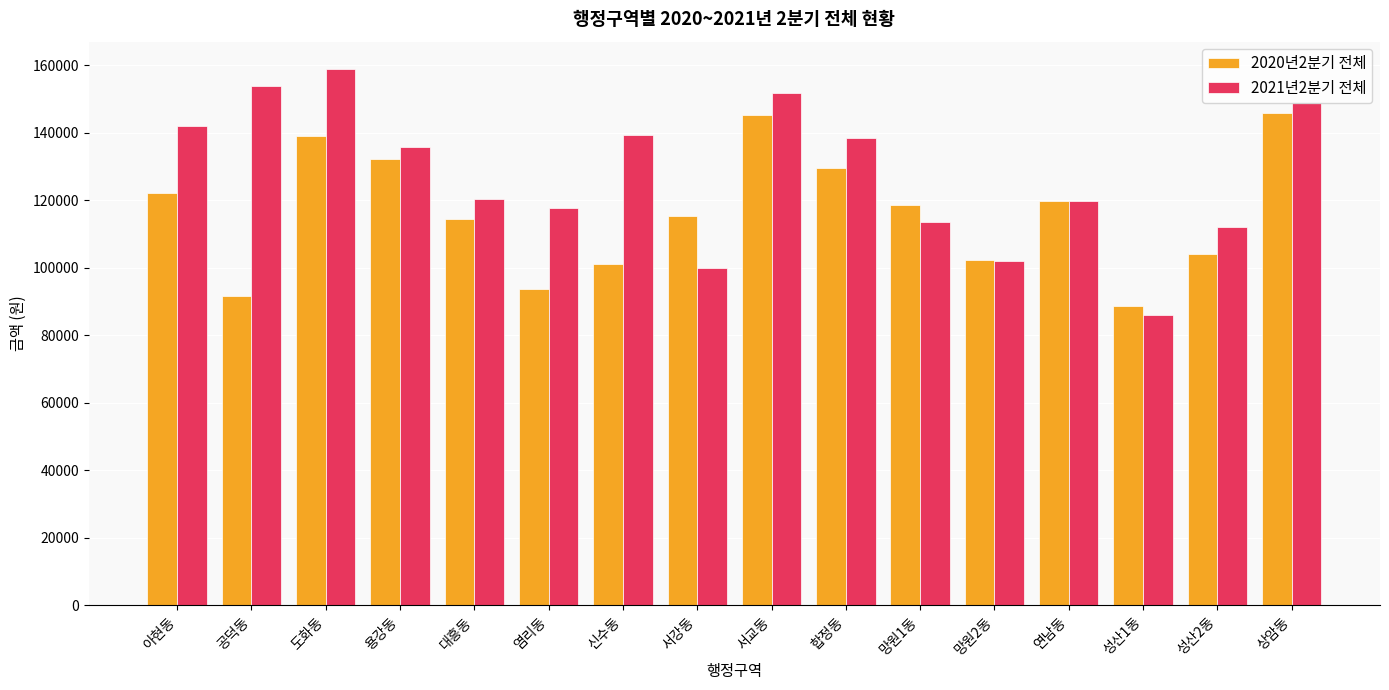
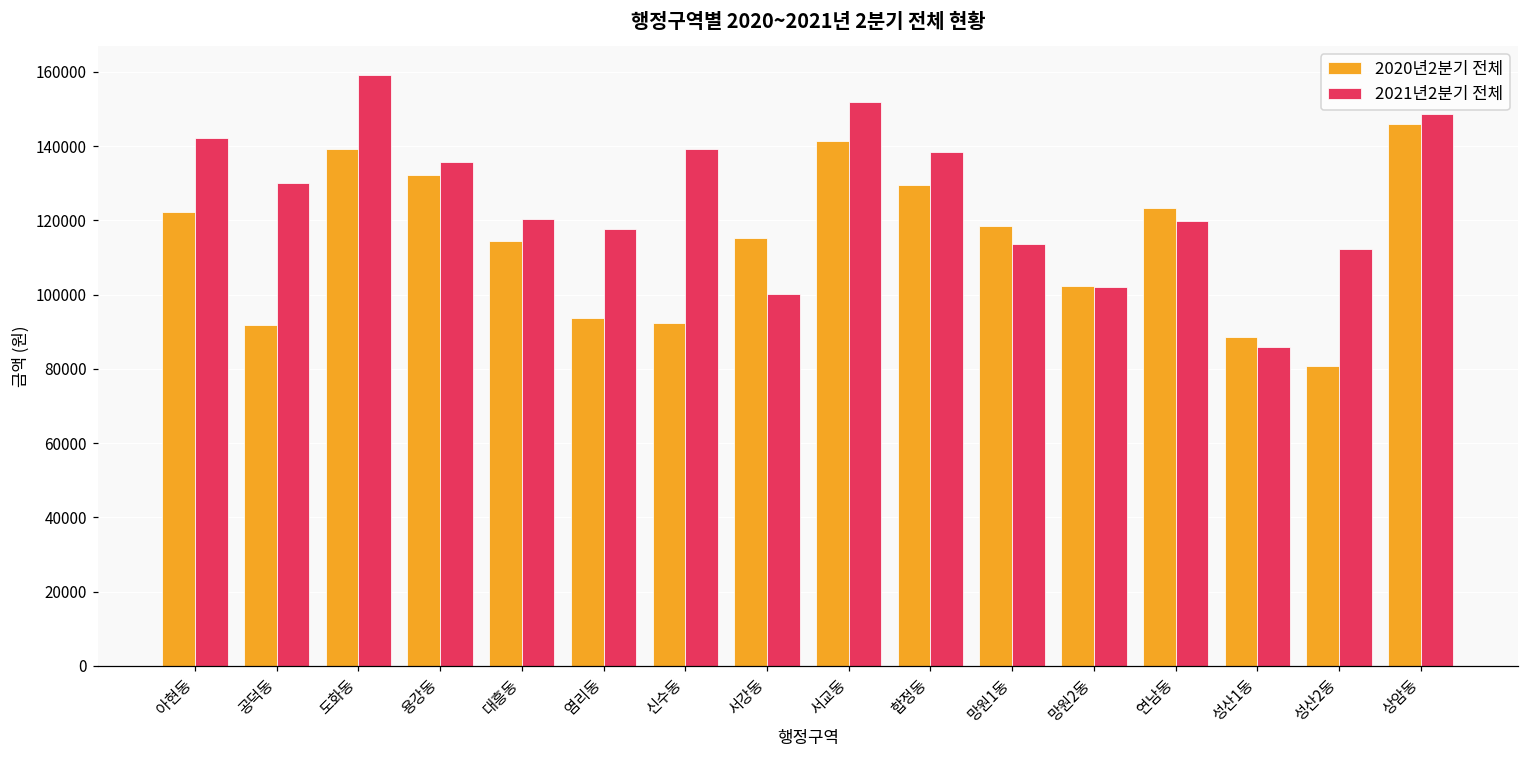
  {
    "2020년2분기 전체": {
      "아현동": 122000,
      "공덕동": 92000,
      "도화동": 139000,
      "용강동": 132000,
      "대흥동": 114000,
      "염리동": 94000,
-     "신수동": 101000,
+     "신수동": 92000,
      "서강동": 115000,
-     "서교동": 145000,
+     "서교동": 141000,
      "합정동": 130000,
      "망원1동": 119000,
      "망원2동": 102000,
-     "연남동": 120000,
+     "연남동": 123000,
      "성산1동": 89000,
-     "성산2동": 104000,
+     "성산2동": 81000,
      "상암동": 146000
    },
    "2021년2분기 전체": {
      "아현동": 142000,
-     "공덕동": 154000,
+     "공덕동": 130000,
      "도화동": 159000,
      "용강동": 136000,
      "대흥동": 120000,
      "염리동": 118000,
      "신수동": 139000,
      "서강동": 100000,
      "서교동": 152000,
      "합정동": 139000,
      "망원1동": 114000,
      "망원2동": 102000,
      "연남동": 120000,
      "성산1동": 86000,
      "성산2동": 112000,
      "상암동": 149000
    }
  }
